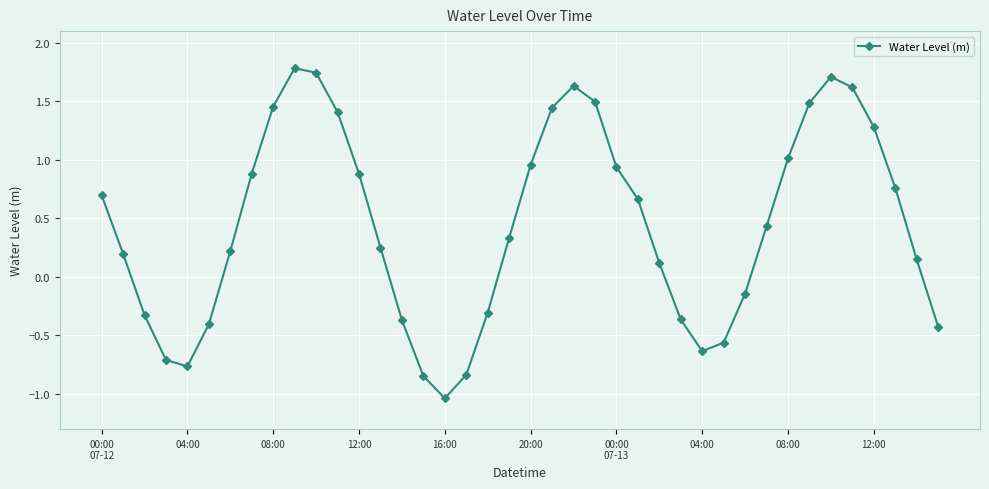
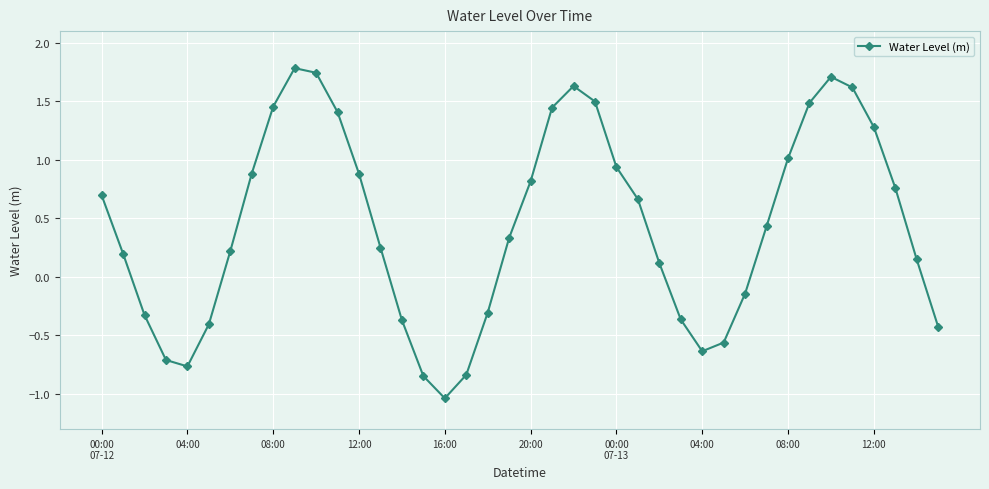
  {
    "00:00 07-12": 0.70,
    "16:00": -1.04,
-   "20:00": 0.96,
+   "20:00": 0.82,
    "00:00 07-13": 0.94
  }
